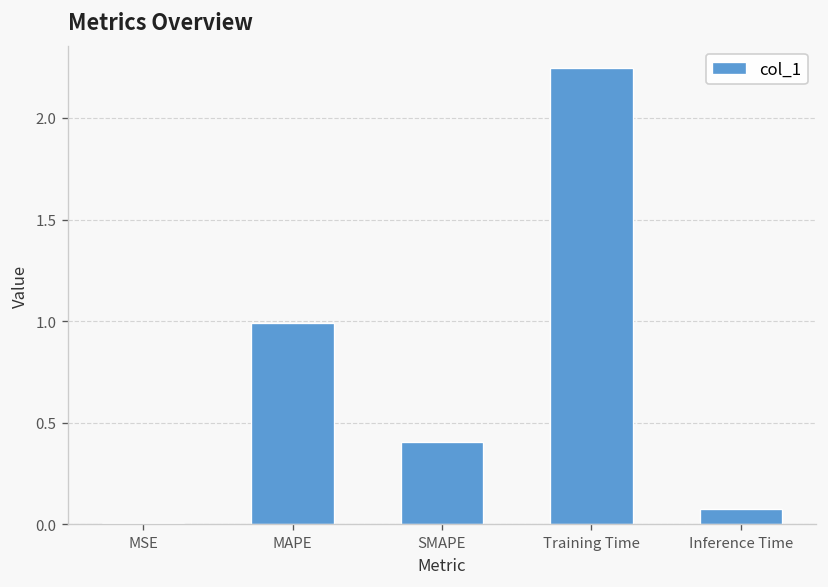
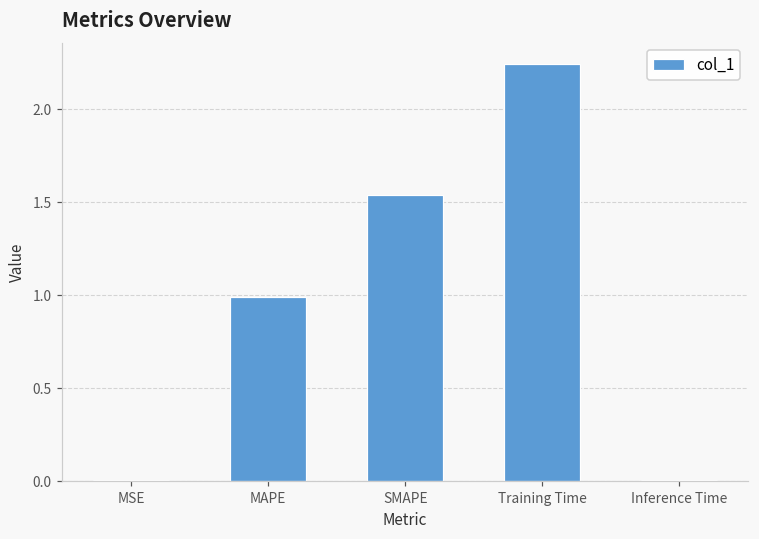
  {
    "MAPE": 0.99,
-   "SMAPE": 0.40,
+   "SMAPE": 1.54,
    "Training Time": 2.24,
-   "Inference Time": 0.08
+   "Inference Time": 0.01
  }
